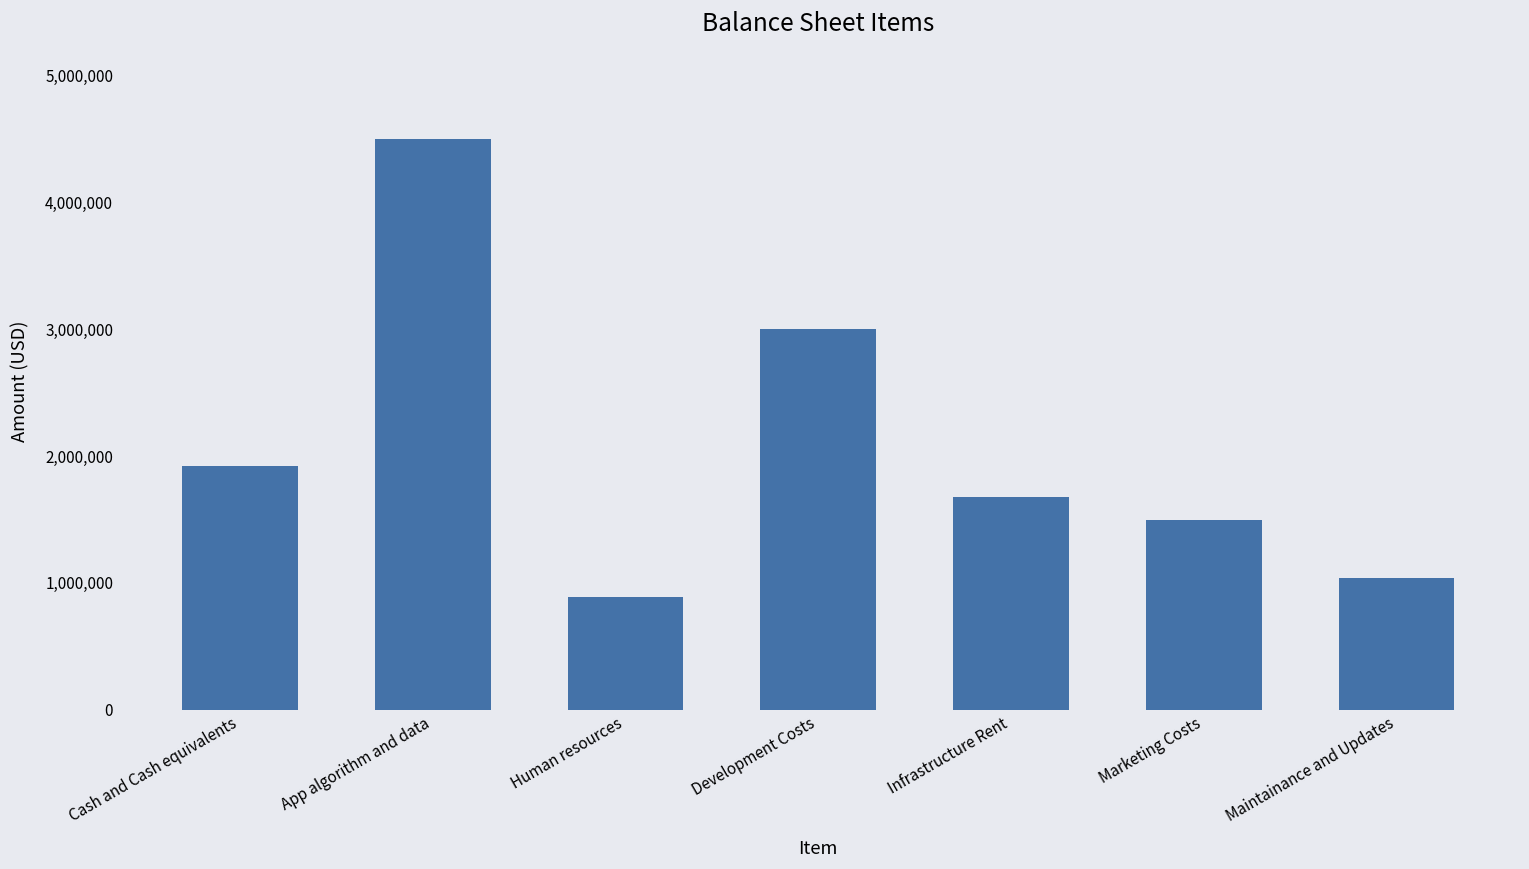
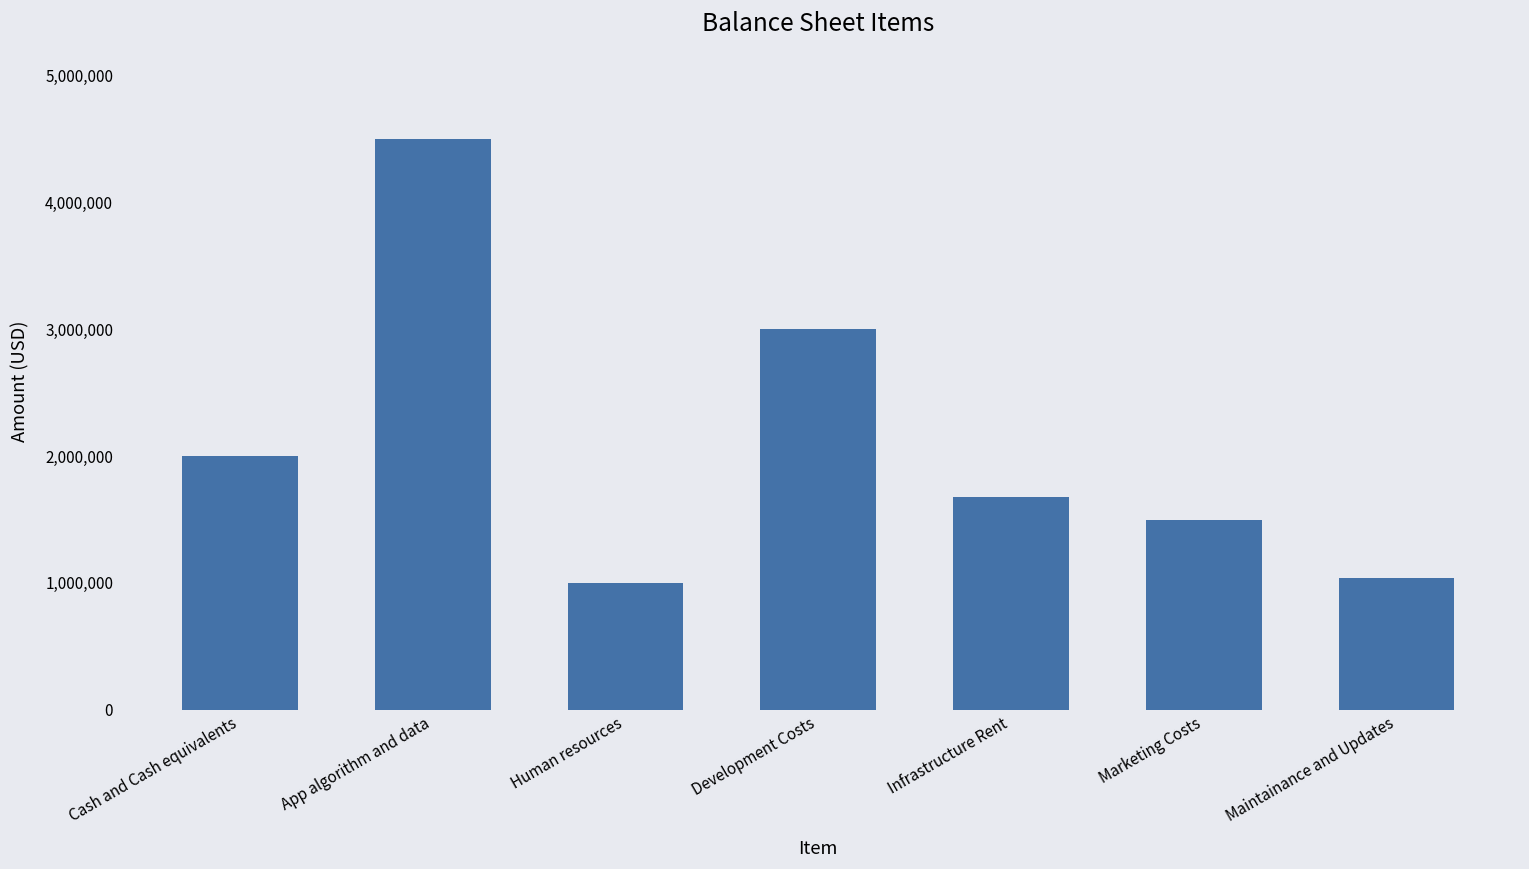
  {
-   "Cash and Cash equivalents": "1,920,000",
+   "Cash and Cash equivalents": "2,000,000",
    "App algorithm and data": "4,500,000",
-   "Human resources": "890,000",
+   "Human resources": "1,000,000",
    "Development Costs": "3,000,000",
    "Infrastructure Rent": "1,680,000",
    "Marketing Costs": "1,500,000",
    "Maintainance and Updates": "1,040,000"
  }
